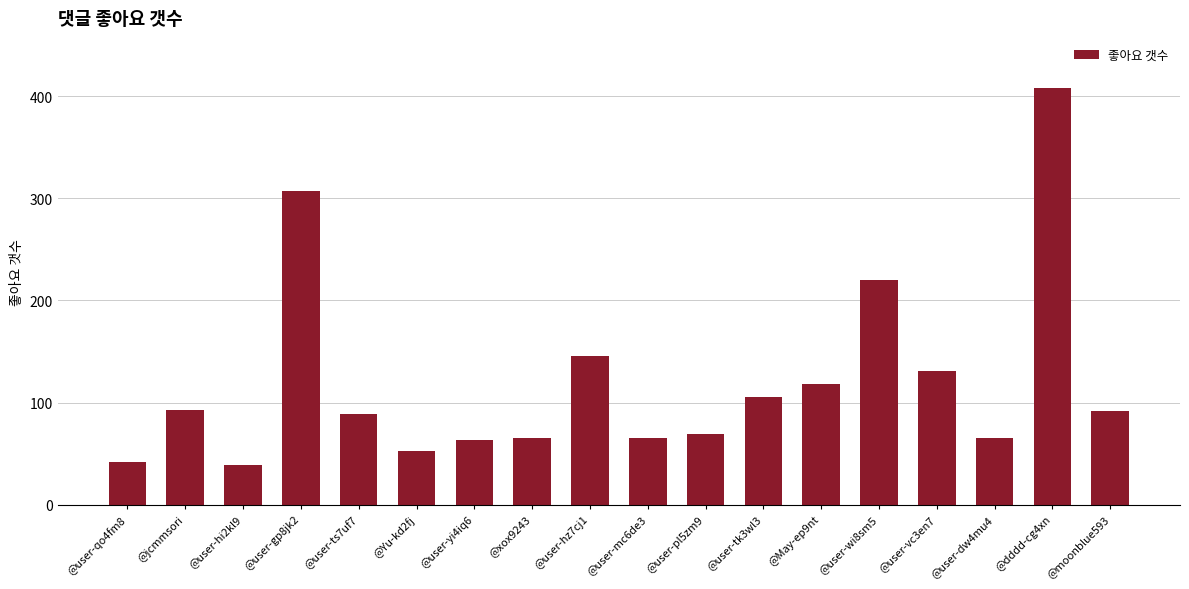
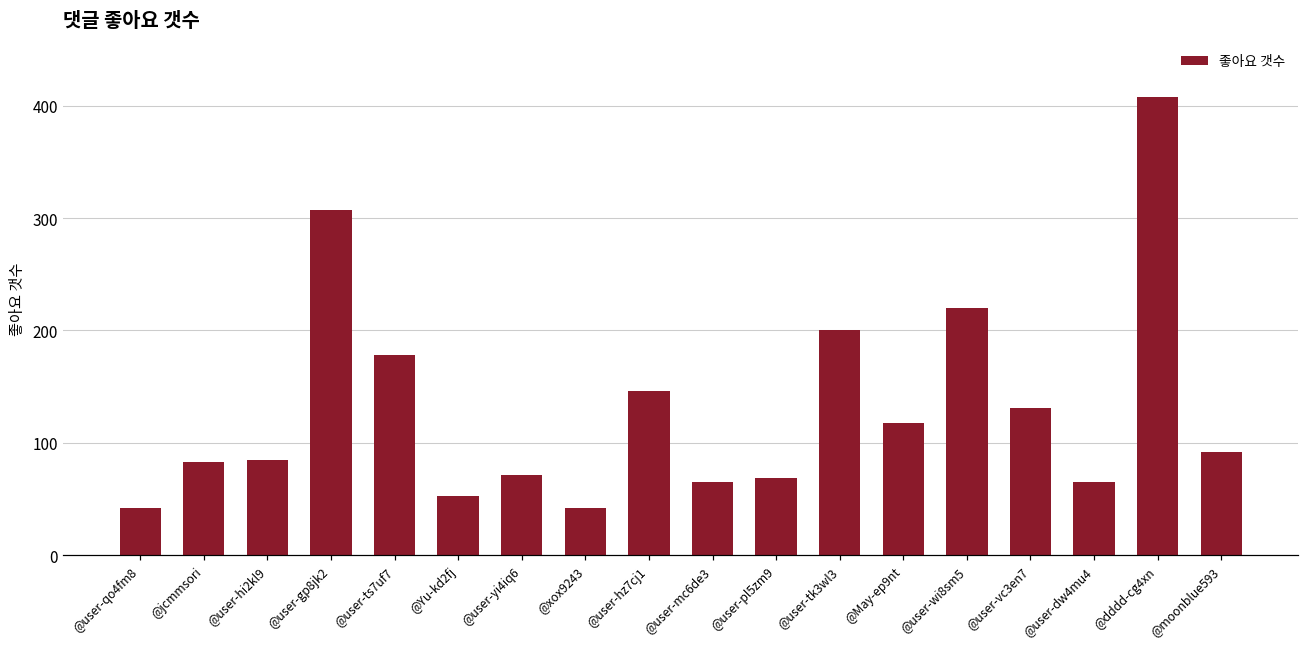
  {
    "@user-qo4fm8": 42,
-   "@jcmmsori": 93,
-   "@user-hi2kl9": 39,
+   "@jcmmsori": 83,
+   "@user-hi2kl9": 85,
    "@user-gp8jk2": 307,
-   "@user-ts7uf7": 89,
+   "@user-ts7uf7": 178,
    "@Yu-kd2fj": 53,
-   "@user-yi4iq6": 63,
-   "@xox9243": 65,
+   "@user-yi4iq6": 71,
+   "@xox9243": 42,
    "@user-hz7cj1": 146,
    "@user-mc6de3": 65,
    "@user-pl5zm9": 69,
-   "@user-tk3wl3": 105,
+   "@user-tk3wl3": 200,
    "@May-ep9nt": 118,
    "@user-wi8sm5": 220,
    "@user-vc3en7": 131,
    "@user-dw4mu4": 65,
    "@dddd-cg4xn": 408,
    "@moonblue593": 92
  }
